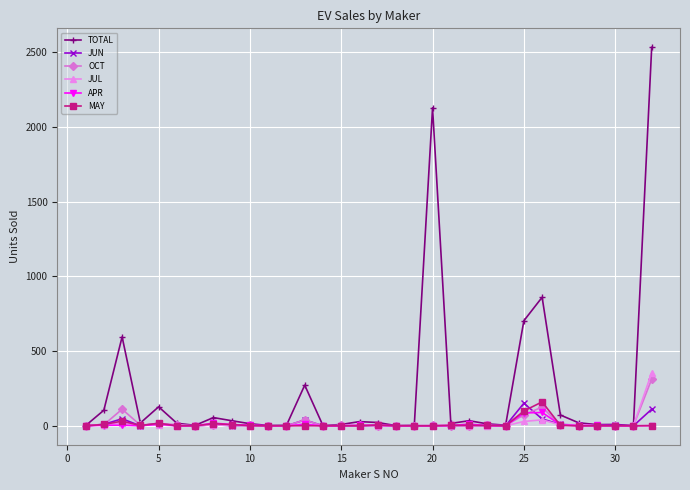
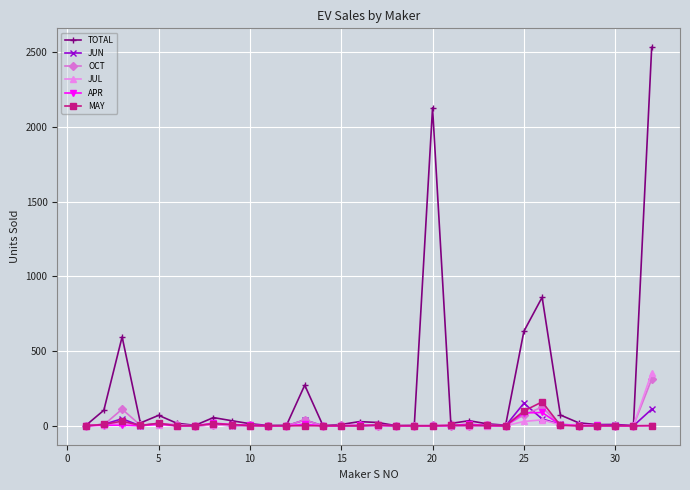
  {
    "TOTAL": {
-     "5": 130,
+     "5": 70,
      "20": 2130,
-     "25": 700
+     "25": 630
    },
    "JUN": {
      "25": 150
    }
  }
